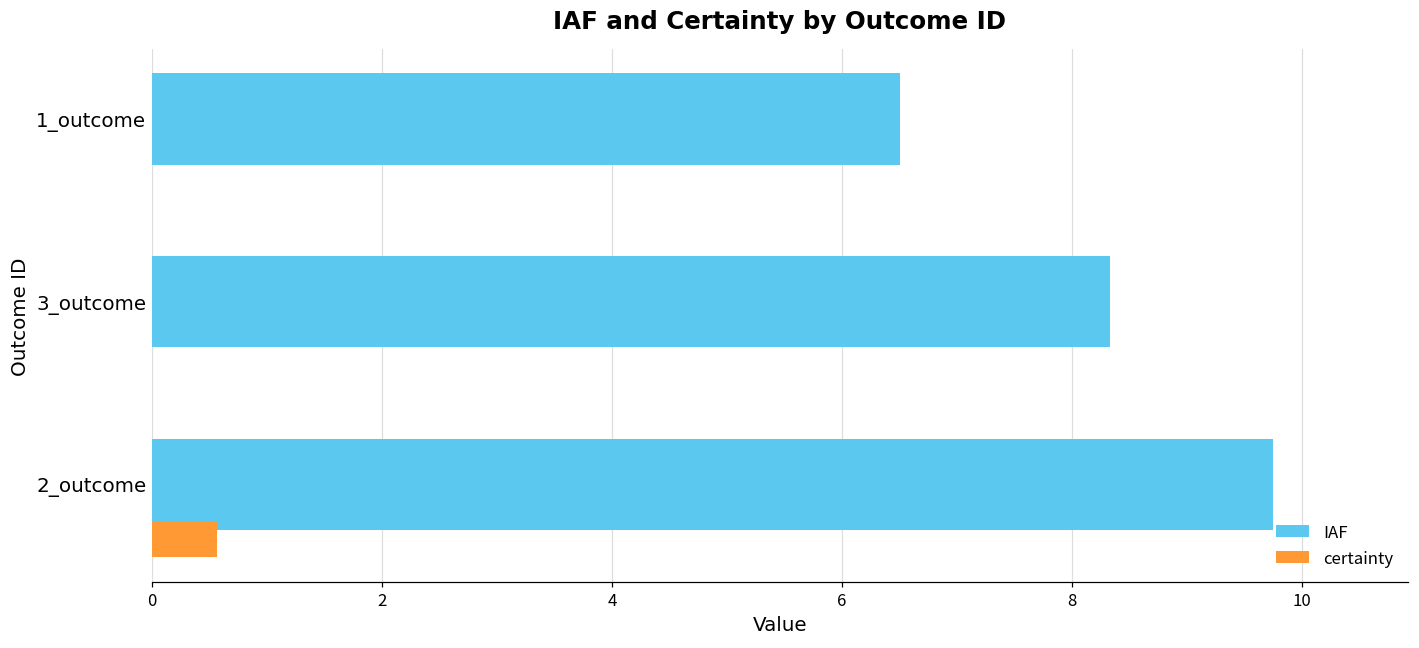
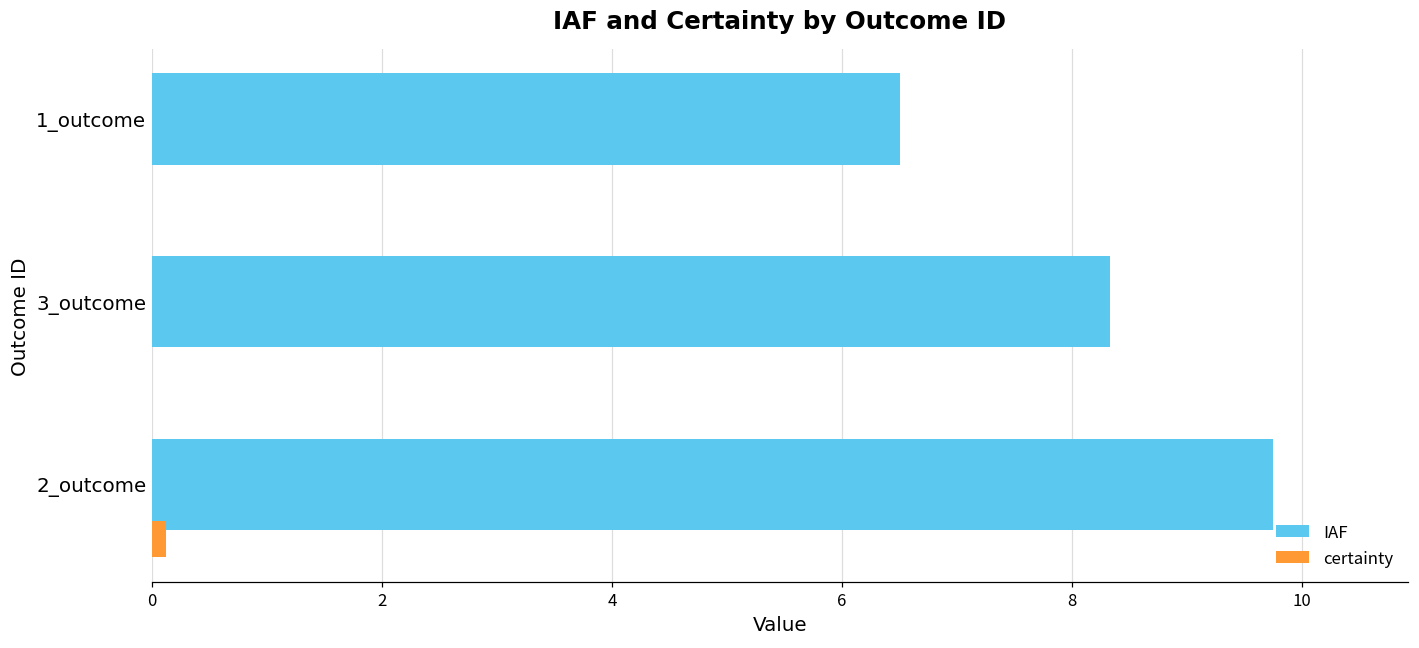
  {
    "IAF": {
      "1_outcome": 6.50,
      "3_outcome": 8.33,
      "2_outcome": 9.75
    },
    "certainty": {
      "1_outcome": 0.00,
      "3_outcome": 0.00,
-     "2_outcome": 0.57
+     "2_outcome": 0.12
    }
  }
